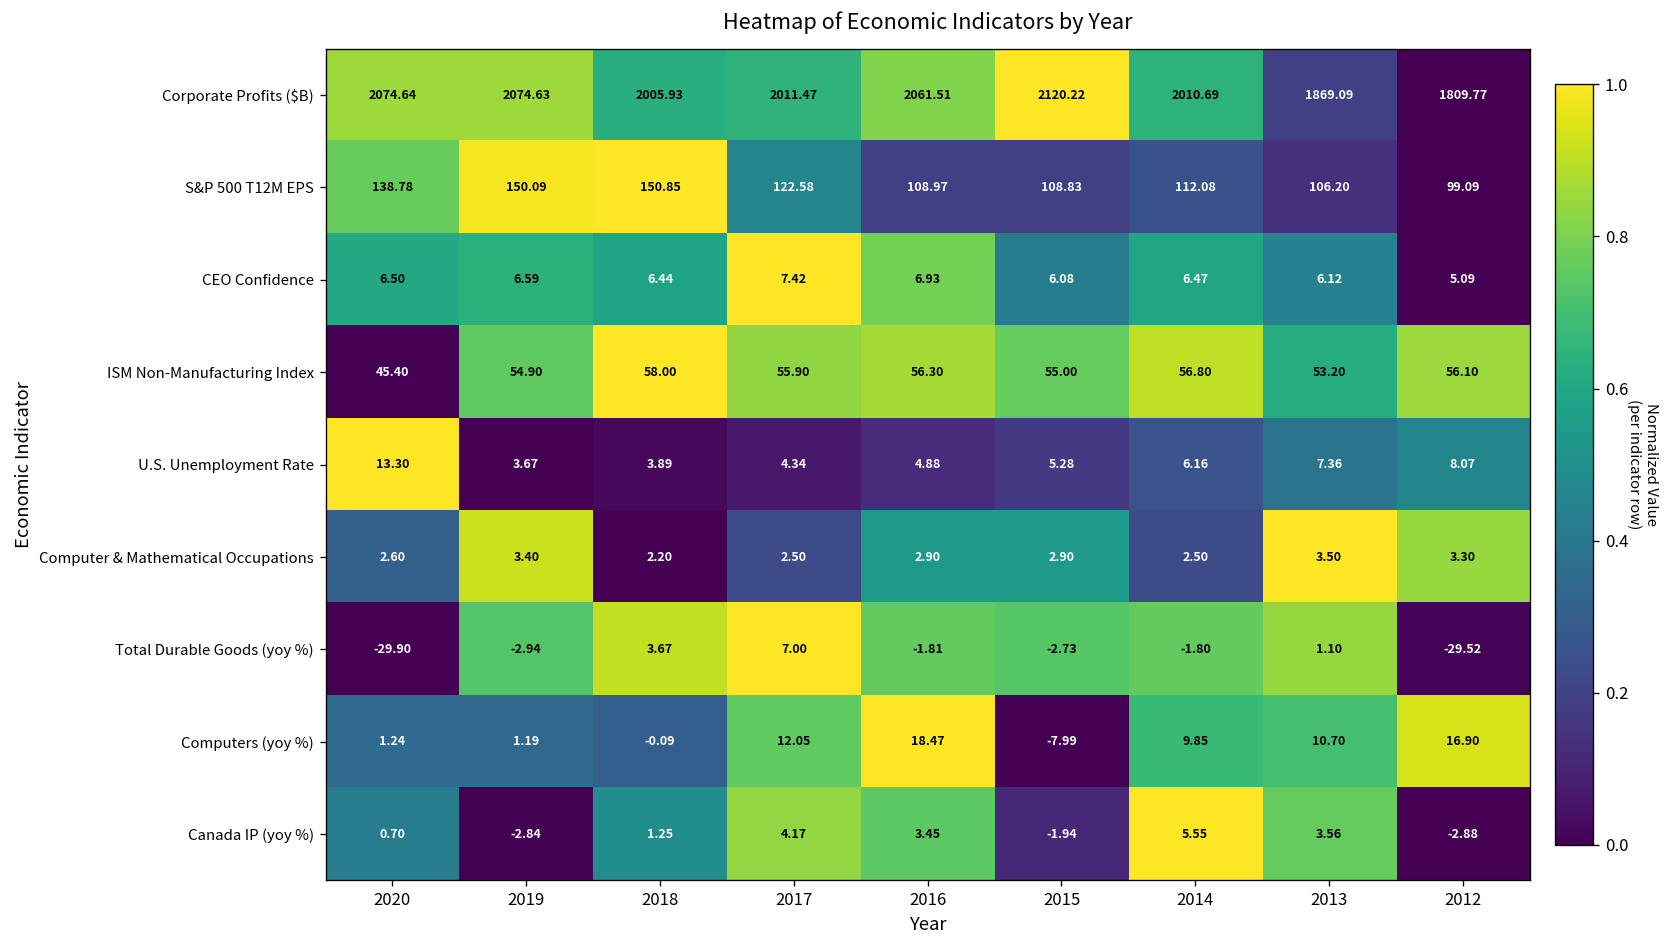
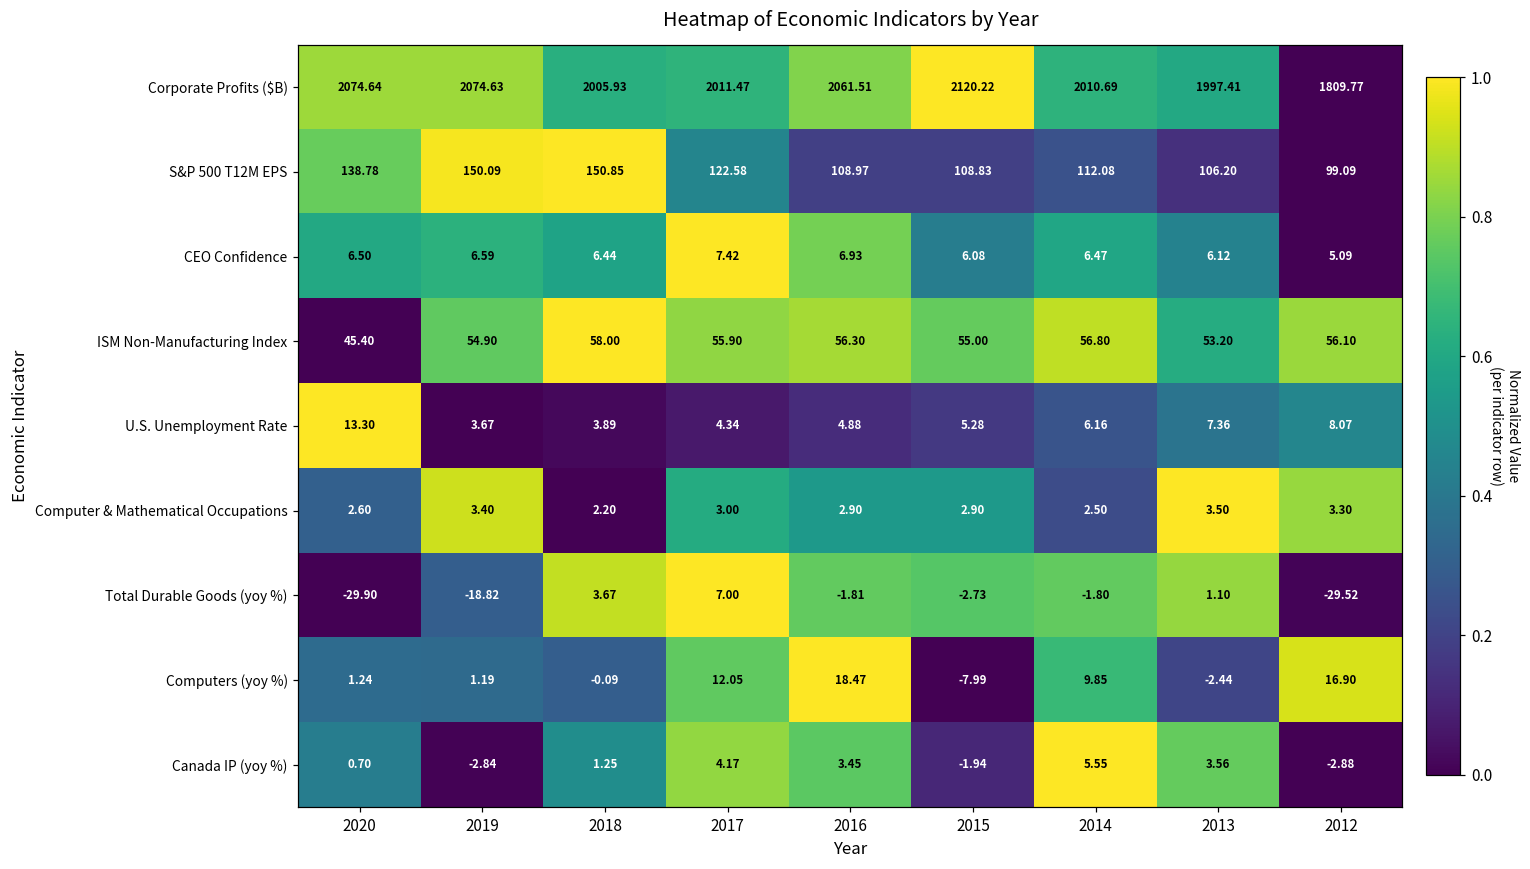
  {
    "Corporate Profits ($B)": {
      "2020": 2074.64,
      "2019": 2074.63,
      "2018": 2005.93,
      "2017": 2011.47,
      "2016": 2061.51,
      "2015": 2120.22,
      "2014": 2010.69,
-     "2013": 1869.09,
+     "2013": 1997.41,
      "2012": 1809.77
    },
    "S&P 500 T12M EPS": {
      "2020": 138.78,
      "2019": 150.09,
      "2018": 150.85,
      "2017": 122.58,
      "2016": 108.97,
      "2015": 108.83,
      "2014": 112.08,
      "2013": 106.20,
      "2012": 99.09
    },
    "CEO Confidence": {
      "2020": 6.50,
      "2019": 6.59,
      "2018": 6.44,
      "2017": 7.42,
      "2016": 6.93,
      "2015": 6.08,
      "2014": 6.47,
      "2013": 6.12,
      "2012": 5.09
    },
    "ISM Non-Manufacturing Index": {
      "2020": 45.40,
      "2019": 54.90,
      "2018": 58.00,
      "2017": 55.90,
      "2016": 56.30,
      "2015": 55.00,
      "2014": 56.80,
      "2013": 53.20,
      "2012": 56.10
    },
    "U.S. Unemployment Rate": {
      "2020": 13.30,
      "2019": 3.67,
      "2018": 3.89,
      "2017": 4.34,
      "2016": 4.88,
      "2015": 5.28,
      "2014": 6.16,
      "2013": 7.36,
      "2012": 8.07
    },
    "Computer & Mathematical Occupations": {
      "2020": 2.60,
      "2019": 3.40,
      "2018": 2.20,
-     "2017": 2.50,
+     "2017": 3.00,
      "2016": 2.90,
      "2015": 2.90,
      "2014": 2.50,
      "2013": 3.50,
      "2012": 3.30
    },
    "Total Durable Goods (yoy %)": {
      "2020": -29.90,
-     "2019": -2.94,
+     "2019": -18.82,
      "2018": 3.67,
      "2017": 7.00,
      "2016": -1.81,
      "2015": -2.73,
      "2014": -1.80,
      "2013": 1.10,
      "2012": -29.52
    },
    "Computers (yoy %)": {
      "2020": 1.24,
      "2019": 1.19,
      "2018": -0.09,
      "2017": 12.05,
      "2016": 18.47,
      "2015": -7.99,
      "2014": 9.85,
-     "2013": 10.70,
+     "2013": -2.44,
      "2012": 16.90
    },
    "Canada IP (yoy %)": {
      "2020": 0.70,
      "2019": -2.84,
      "2018": 1.25,
      "2017": 4.17,
      "2016": 3.45,
      "2015": -1.94,
      "2014": 5.55,
      "2013": 3.56,
      "2012": -2.88
    }
  }
